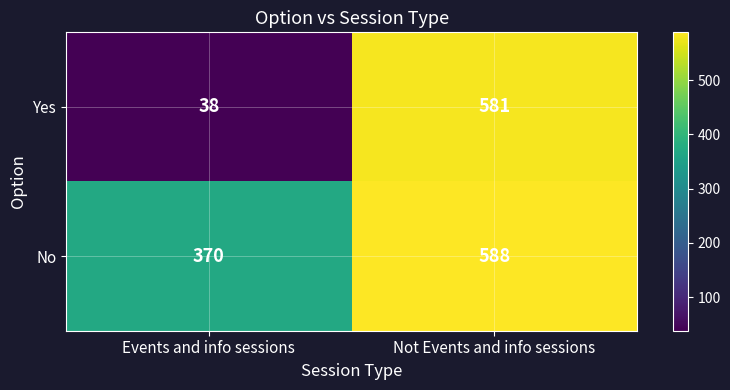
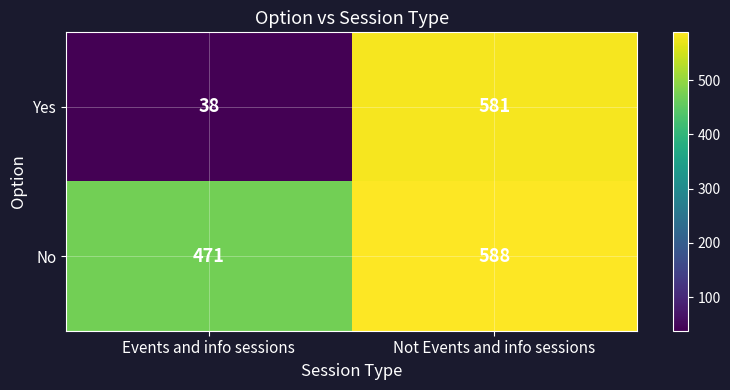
  {
    "Yes": {
      "Events and info sessions": 38,
      "Not Events and info sessions": 581
    },
    "No": {
-     "Events and info sessions": 370,
+     "Events and info sessions": 471,
      "Not Events and info sessions": 588
    }
  }
